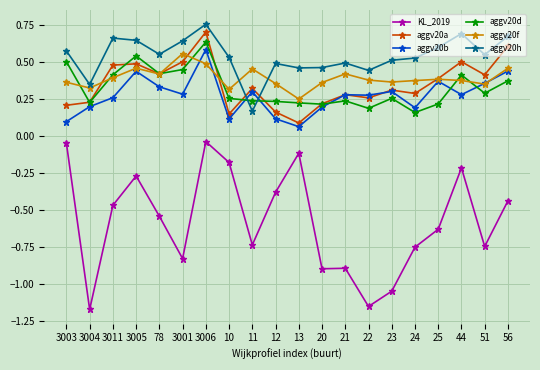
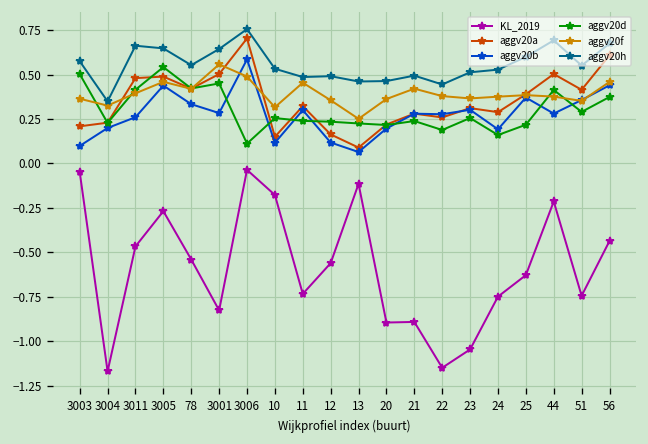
  {
    "KL_2019": {
      "3003": -0.05,
      "3004": -1.17,
      "3011": -0.47,
      "3005": -0.27,
      "78": -0.54,
      "3001": -0.83,
      "3006": -0.04,
      "10": -0.18,
      "11": -0.73,
-     "12": -0.38,
+     "12": -0.56,
      "13": -0.11,
      "20": -0.89,
      "21": -0.89,
      "22": -1.15,
      "23": -1.05,
      "24": -0.75,
      "25": -0.63,
      "44": -0.21,
      "51": -0.74,
      "56": -0.44
    },
    "aggv20a": {
      "3003": 0.21,
      "3011": 0.48,
      "3005": 0.49,
      "3001": 0.50,
      "3006": 0.70,
      "10": 0.15,
      "11": 0.32,
      "12": 0.16,
      "13": 0.09,
      "22": 0.26,
      "24": 0.29,
      "44": 0.50,
      "51": 0.41
    },
    "aggv20b": {
      "3003": 0.10,
      "3004": 0.20,
      "3011": 0.26,
      "3005": 0.44,
      "78": 0.33,
      "3001": 0.28,
      "3006": 0.58,
      "10": 0.12,
      "11": 0.30,
      "12": 0.12,
      "13": 0.06,
      "20": 0.20,
      "22": 0.28,
      "24": 0.19,
      "44": 0.28,
      "56": 0.44
    },
    "aggv20d": {
      "3003": 0.50,
      "3011": 0.41,
      "3005": 0.54,
      "3001": 0.45,
-     "3006": 0.64,
+     "3006": 0.11,
      "10": 0.26,
      "11": 0.24,
      "12": 0.23,
      "13": 0.22,
      "21": 0.24,
      "22": 0.19,
      "23": 0.26,
      "24": 0.16,
      "25": 0.22,
      "44": 0.41,
      "51": 0.29,
      "56": 0.37
    },
    "aggv20f": {
      "3003": 0.36,
      "3004": 0.33,
      "3011": 0.39,
      "3005": 0.46,
      "3001": 0.56,
      "3006": 0.49,
      "10": 0.32,
      "11": 0.45,
      "12": 0.36,
      "13": 0.25,
      "20": 0.36,
      "21": 0.42,
      "22": 0.38,
      "23": 0.37,
      "24": 0.38,
      "44": 0.38,
      "56": 0.46
    },
    "aggv20h": {
      "3003": 0.57,
      "3004": 0.35,
      "3011": 0.66,
      "3005": 0.65,
      "78": 0.55,
      "3001": 0.64,
      "3006": 0.76,
      "10": 0.53,
-     "11": 0.17,
+     "11": 0.49,
      "12": 0.49,
      "13": 0.46,
      "20": 0.46,
      "21": 0.49,
      "22": 0.44,
      "23": 0.51,
      "24": 0.53
    }
  }
